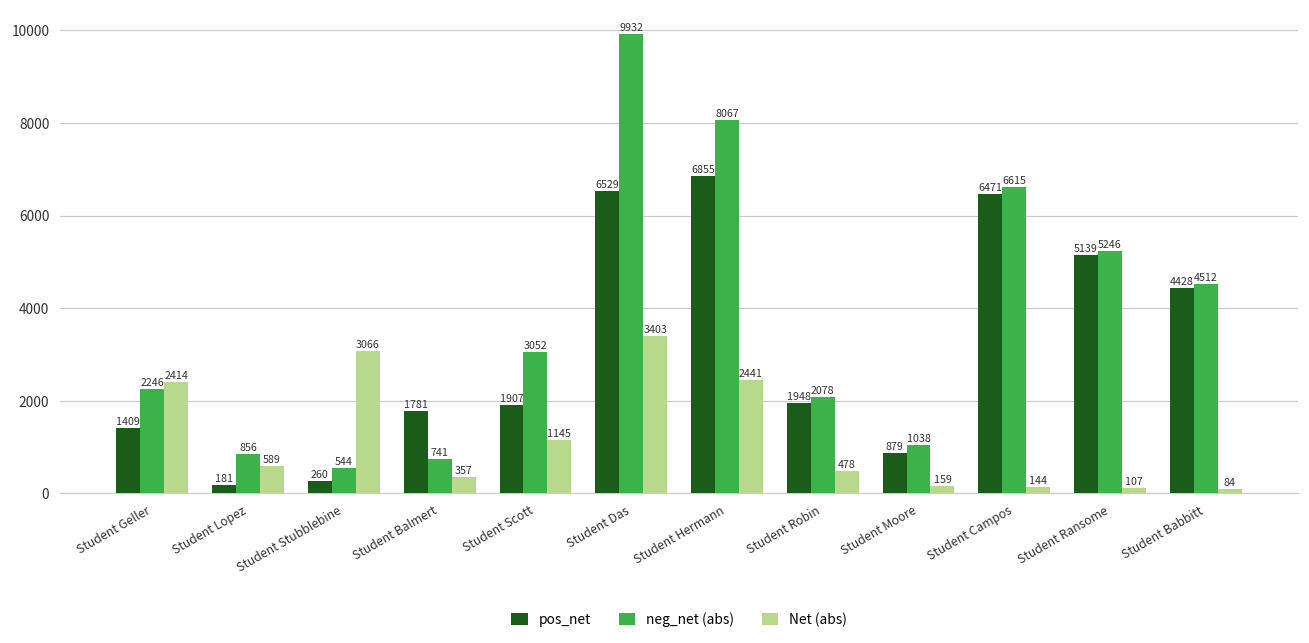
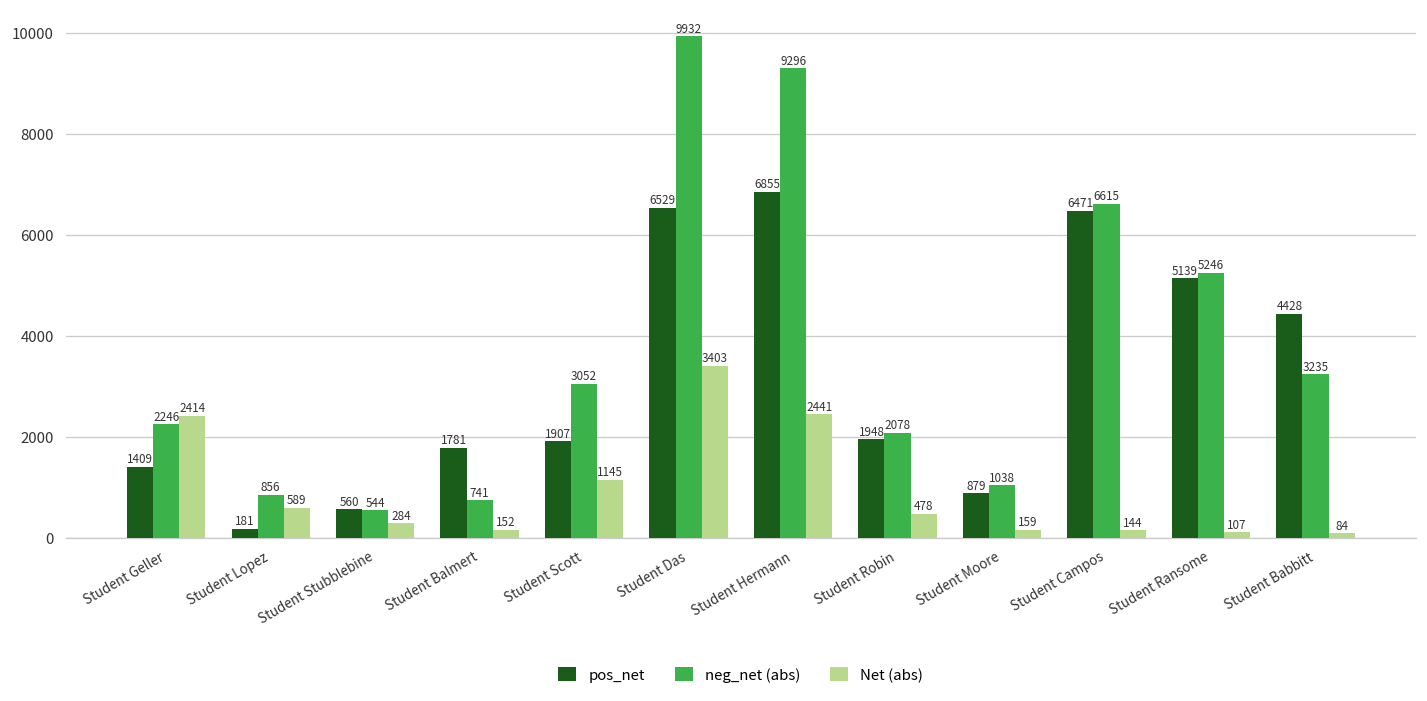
  {
    "pos_net": {
      "Student Geller": 1409,
      "Student Lopez": 181,
-     "Student Stubblebine": 260,
+     "Student Stubblebine": 560,
      "Student Balmert": 1781,
      "Student Scott": 1907,
      "Student Das": 6529,
      "Student Hermann": 6855,
      "Student Robin": 1948,
      "Student Moore": 879,
      "Student Campos": 6471,
      "Student Ransome": 5139,
      "Student Babbitt": 4428
    },
    "neg_net (abs)": {
      "Student Geller": 2246,
      "Student Lopez": 856,
      "Student Stubblebine": 544,
      "Student Balmert": 741,
      "Student Scott": 3052,
      "Student Das": 9932,
-     "Student Hermann": 8067,
+     "Student Hermann": 9296,
      "Student Robin": 2078,
      "Student Moore": 1038,
      "Student Campos": 6615,
      "Student Ransome": 5246,
-     "Student Babbitt": 4512
+     "Student Babbitt": 3235
    },
    "Net (abs)": {
      "Student Geller": 2414,
      "Student Lopez": 589,
-     "Student Stubblebine": 3066,
-     "Student Balmert": 357,
+     "Student Stubblebine": 284,
+     "Student Balmert": 152,
      "Student Scott": 1145,
      "Student Das": 3403,
      "Student Hermann": 2441,
      "Student Robin": 478,
      "Student Moore": 159,
      "Student Campos": 144,
      "Student Ransome": 107,
      "Student Babbitt": 84
    }
  }
